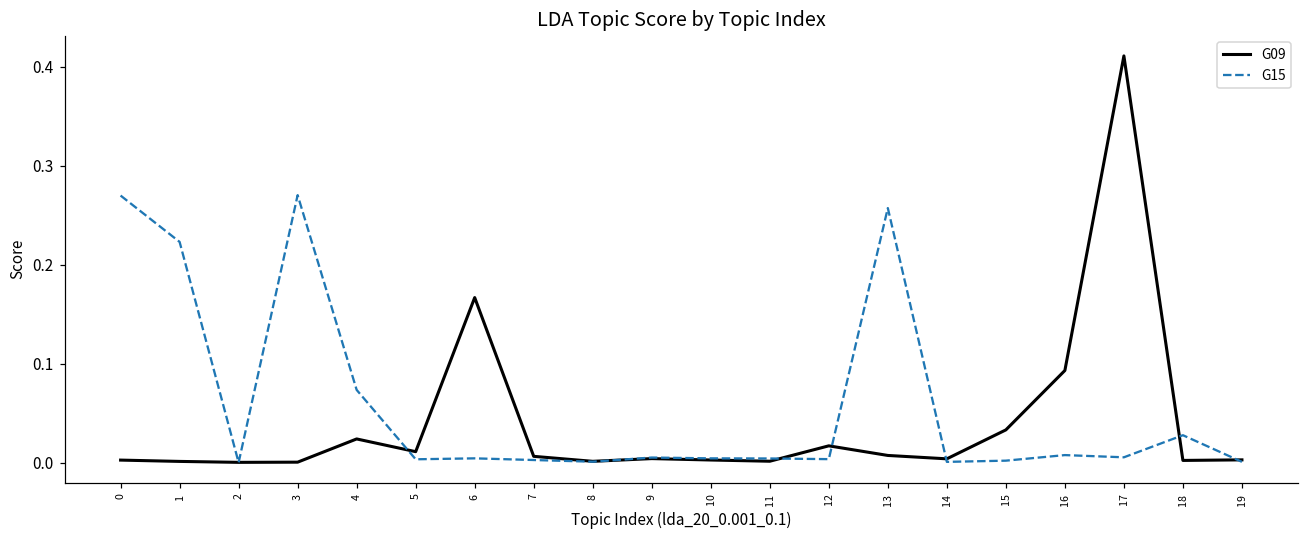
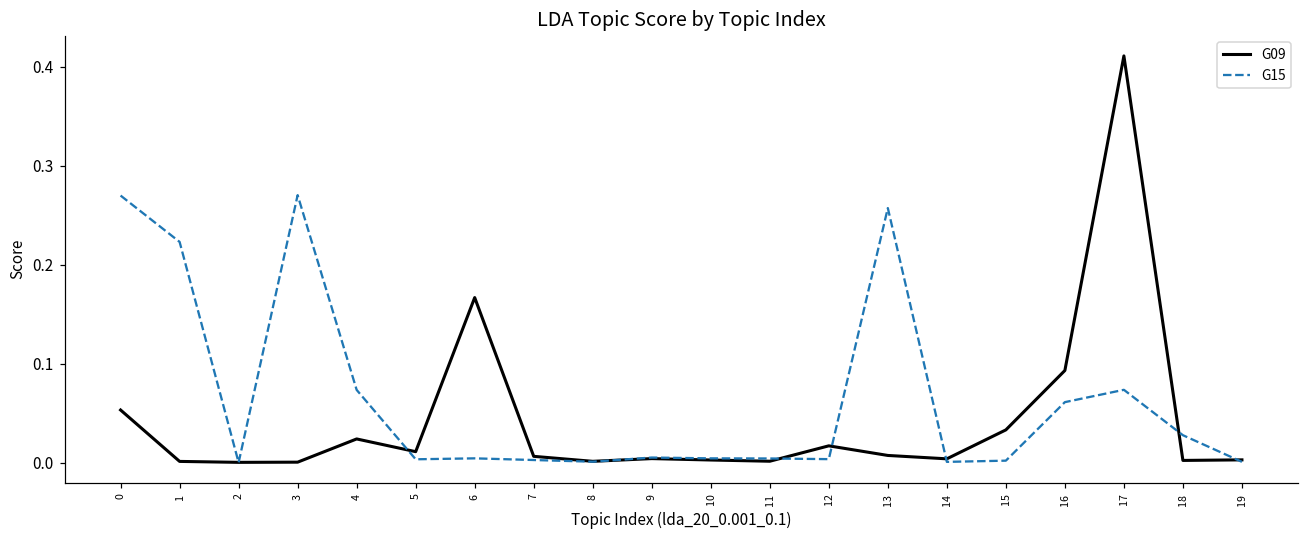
  {
    "G09": {
-     "0": 0.00,
+     "0": 0.05,
      "1": 0.00,
      "3": 0.00,
      "4": 0.02,
      "5": 0.01,
      "6": 0.17,
      "7": 0.01,
      "12": 0.02,
      "13": 0.01,
      "14": 0.00,
      "15": 0.03,
      "16": 0.09,
      "17": 0.41,
      "18": 0.00
    },
    "G15": {
      "0": 0.27,
      "1": 0.22,
      "3": 0.27,
      "4": 0.07,
      "5": 0.00,
      "6": 0.00,
      "7": 0.00,
      "12": 0.00,
      "13": 0.26,
      "14": 0.00,
      "15": 0.00,
-     "16": 0.01,
-     "17": 0.01,
+     "16": 0.06,
+     "17": 0.07,
      "18": 0.03
    }
  }
